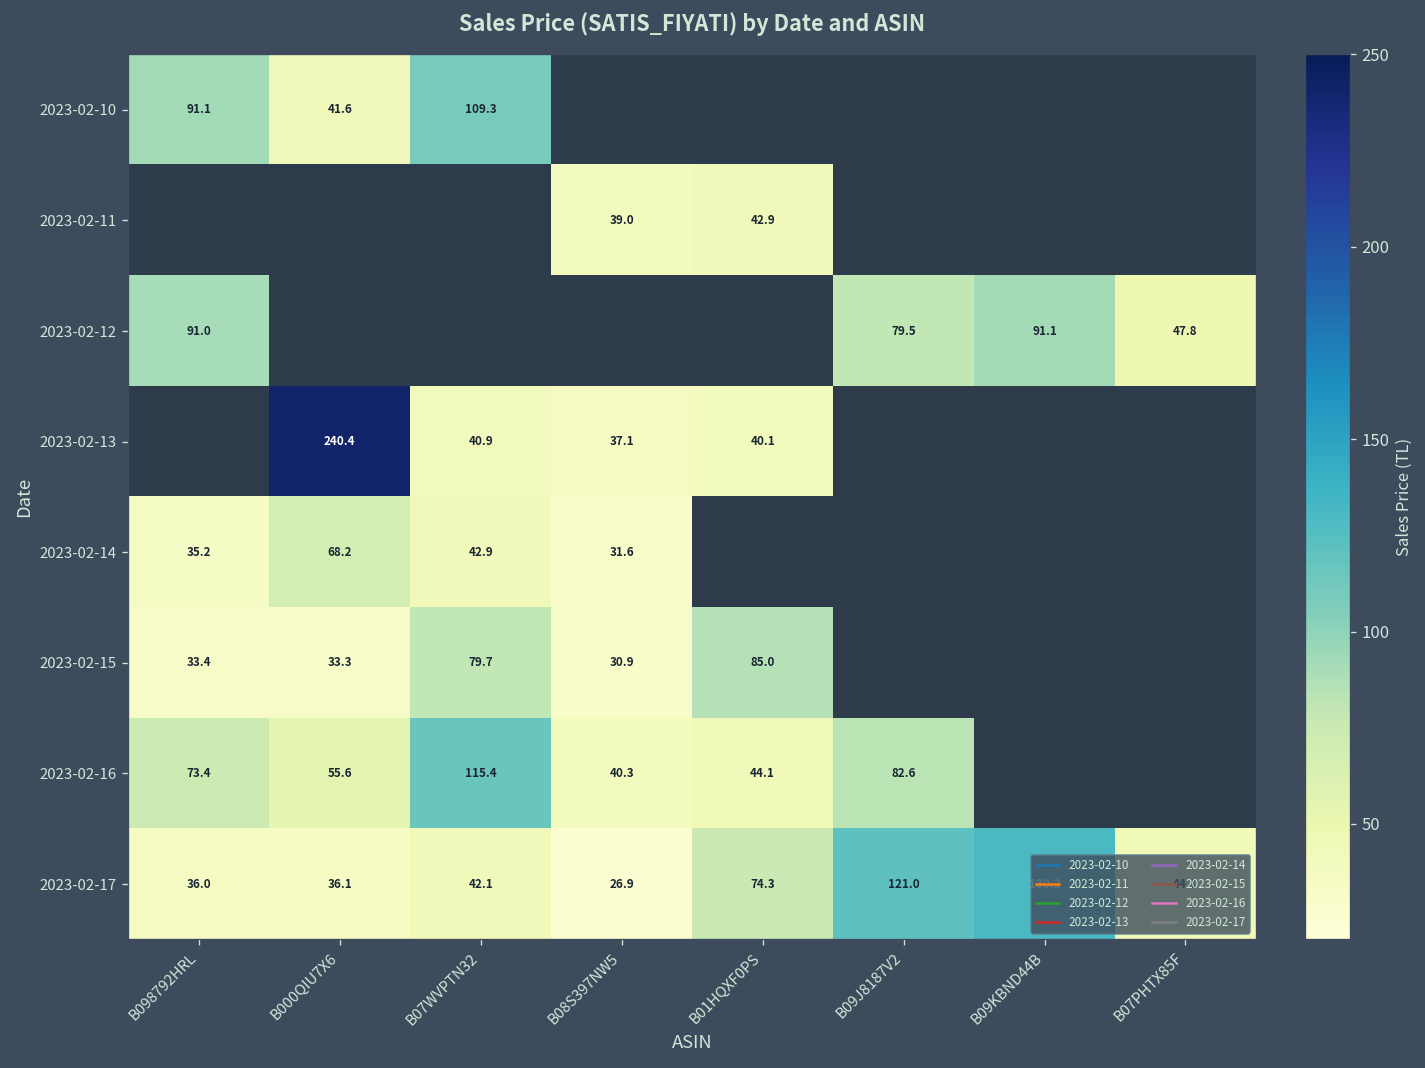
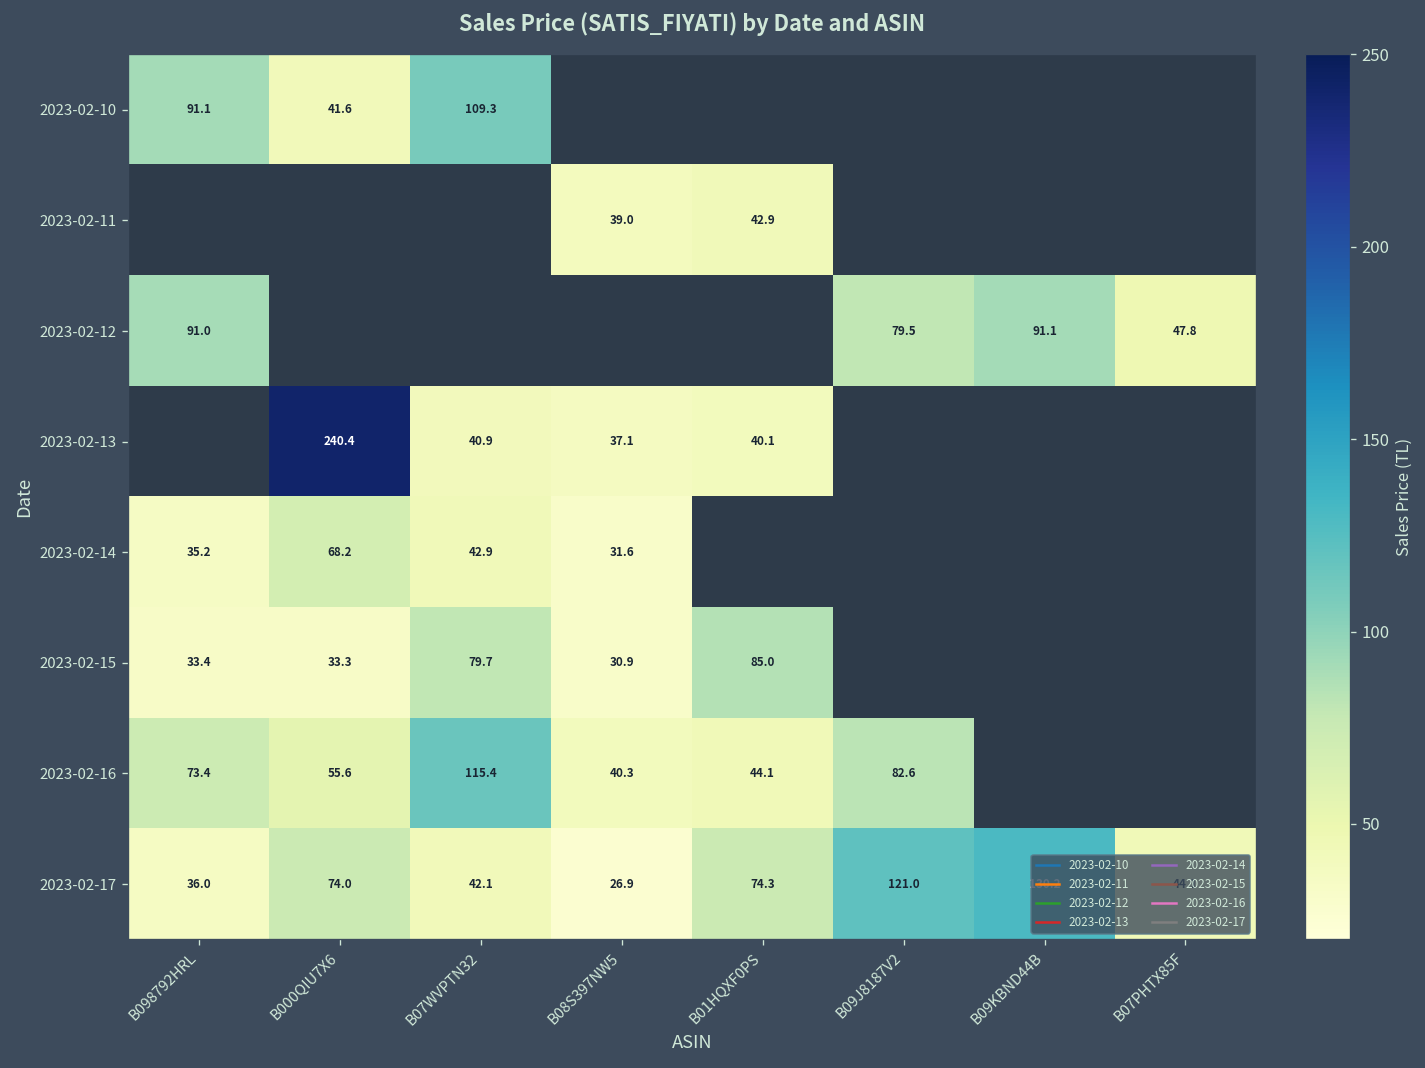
  {
    "2023-02-10": {
      "B098792HRL": 91.1,
      "B000QIU7X6": 41.6,
      "B07WVPTN32": 109.3
    },
    "2023-02-11": {
      "B08S397NW5": 39.0,
      "B01HQXF0PS": 42.9
    },
    "2023-02-12": {
      "B098792HRL": 91.0,
      "B09J8187V2": 79.5,
      "B09KBND44B": 91.1,
      "B07PHTX85F": 47.8
    },
    "2023-02-13": {
      "B000QIU7X6": 240.4,
      "B07WVPTN32": 40.9,
      "B08S397NW5": 37.1,
      "B01HQXF0PS": 40.1
    },
    "2023-02-14": {
      "B098792HRL": 35.2,
      "B000QIU7X6": 68.2,
      "B07WVPTN32": 42.9,
      "B08S397NW5": 31.6
    },
    "2023-02-15": {
      "B098792HRL": 33.4,
      "B000QIU7X6": 33.3,
      "B07WVPTN32": 79.7,
      "B08S397NW5": 30.9,
      "B01HQXF0PS": 85.0
    },
    "2023-02-16": {
      "B098792HRL": 73.4,
      "B000QIU7X6": 55.6,
      "B07WVPTN32": 115.4,
      "B08S397NW5": 40.3,
      "B01HQXF0PS": 44.1,
      "B09J8187V2": 82.6
    },
    "2023-02-17": {
      "B098792HRL": 36.0,
-     "B000QIU7X6": 36.1,
+     "B000QIU7X6": 74.0,
      "B07WVPTN32": 42.1,
      "B08S397NW5": 26.9,
      "B01HQXF0PS": 74.3,
      "B09J8187V2": 121.0
    }
  }
